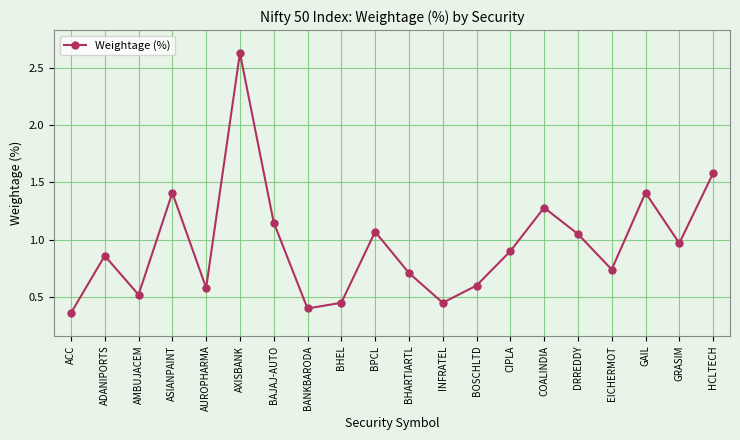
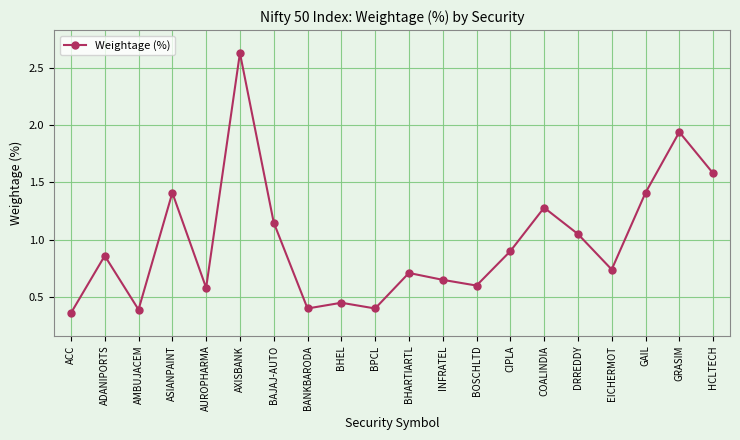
  {
    "ACC": 0.36,
    "ADANIPORTS": 0.86,
-   "AMBUJACEM": 0.52,
+   "AMBUJACEM": 0.39,
    "ASIANPAINT": 1.41,
    "AUROPHARMA": 0.58,
    "AXISBANK": 2.63,
    "BAJAJ-AUTO": 1.15,
    "BANKBARODA": 0.40,
    "BHEL": 0.45,
-   "BPCL": 1.07,
+   "BPCL": 0.40,
    "BHARTIARTL": 0.71,
-   "INFRATEL": 0.45,
+   "INFRATEL": 0.65,
    "BOSCHLTD": 0.60,
    "CIPLA": 0.90,
    "COALINDIA": 1.28,
    "DRREDDY": 1.05,
    "EICHERMOT": 0.74,
    "GAIL": 1.41,
-   "GRASIM": 0.97,
+   "GRASIM": 1.94,
    "HCLTECH": 1.58
  }
